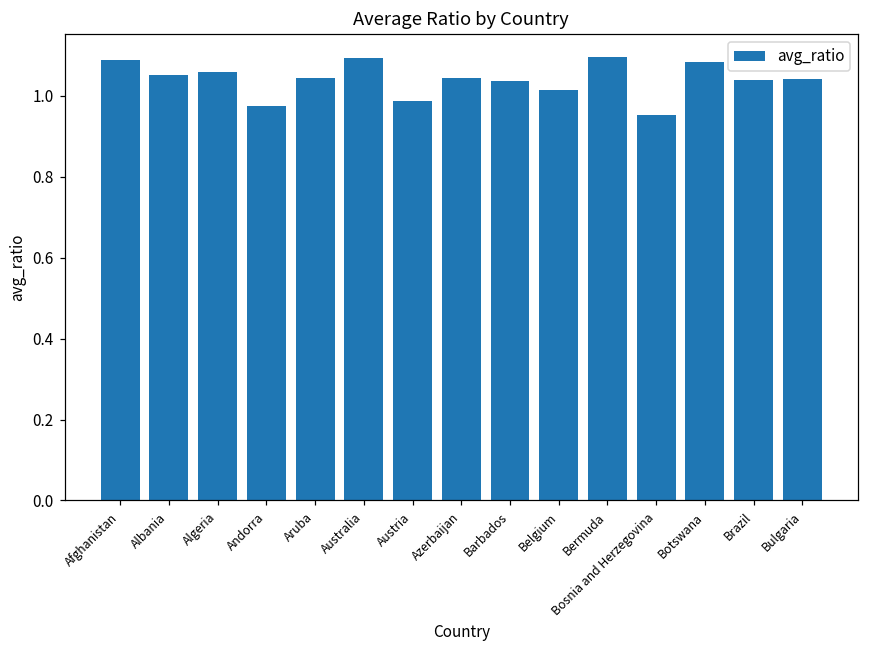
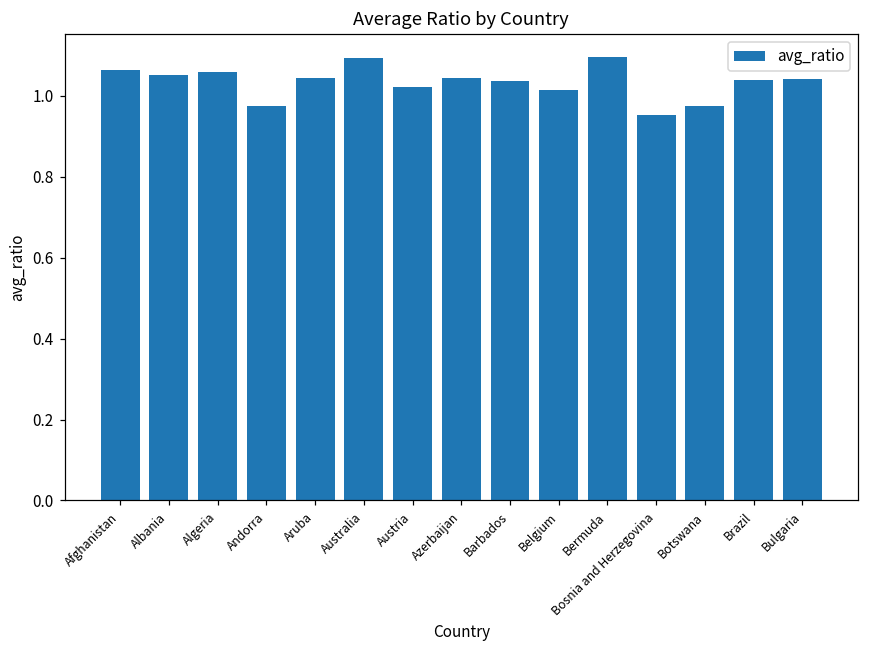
  {
-   "Afghanistan": 1.09,
+   "Afghanistan": 1.06,
    "Albania": 1.05,
    "Algeria": 1.06,
    "Andorra": 0.97,
    "Aruba": 1.04,
    "Australia": 1.09,
-   "Austria": 0.99,
+   "Austria": 1.02,
    "Azerbaijan": 1.04,
    "Barbados": 1.04,
    "Belgium": 1.02,
    "Bermuda": 1.10,
    "Bosnia and Herzegovina": 0.95,
-   "Botswana": 1.08,
+   "Botswana": 0.97,
    "Brazil": 1.04,
    "Bulgaria": 1.04
  }
